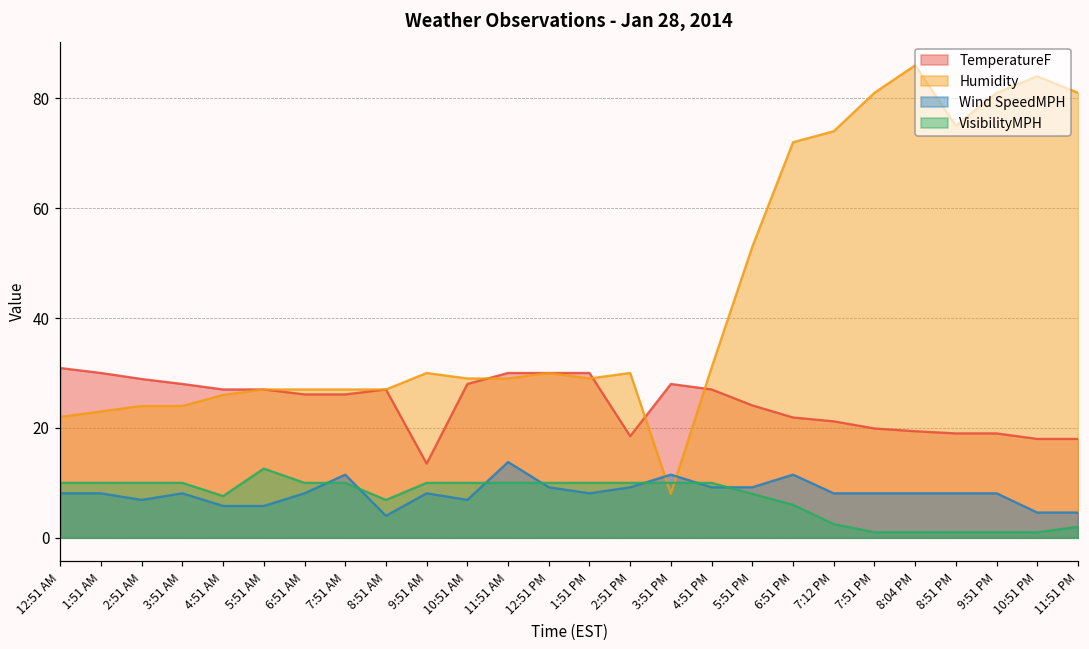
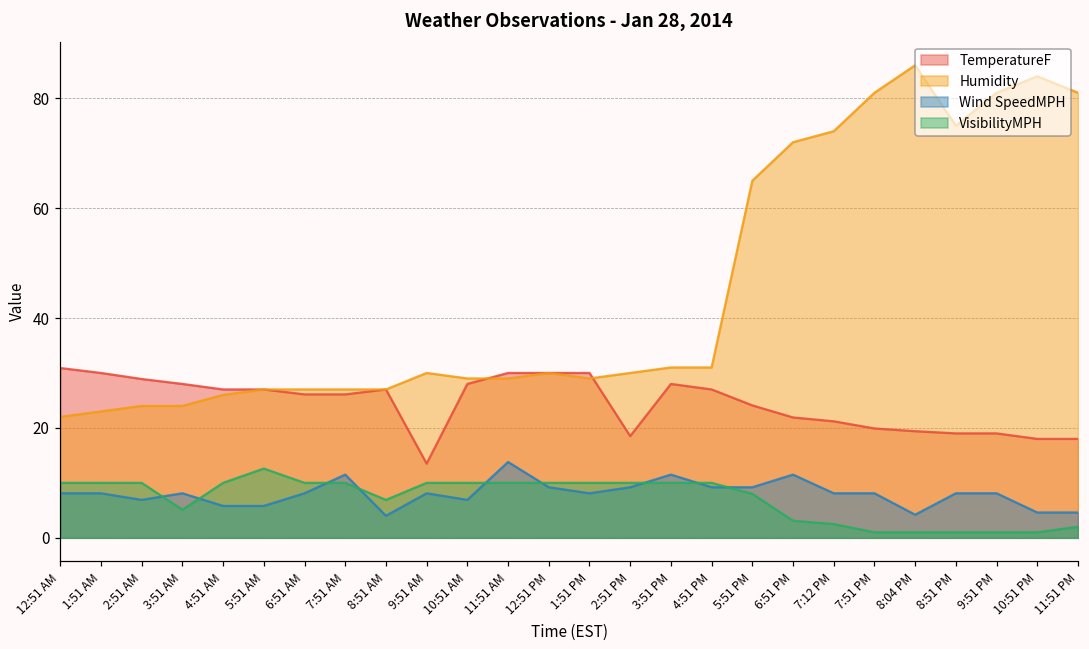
  {
    "TemperatureF": {
      "12:51 AM": 31,
      "1:51 AM": 30,
      "2:51 AM": 29,
      "3:51 AM": 28,
      "4:51 AM": 27,
      "6:51 AM": 26,
      "7:51 AM": 26,
      "9:51 AM": 14,
      "10:51 AM": 28,
      "11:51 AM": 30,
      "1:51 PM": 30,
      "2:51 PM": 19,
      "3:51 PM": 28,
      "4:51 PM": 27,
      "5:51 PM": 24,
      "6:51 PM": 22,
      "7:12 PM": 21,
      "7:51 PM": 20,
      "8:04 PM": 19,
      "8:51 PM": 19,
      "9:51 PM": 19,
      "10:51 PM": 18,
      "11:51 PM": 18
    },
    "Humidity": {
      "12:51 AM": 22,
      "1:51 AM": 23,
      "2:51 AM": 24,
      "3:51 AM": 24,
      "4:51 AM": 26,
      "6:51 AM": 27,
      "7:51 AM": 27,
      "9:51 AM": 30,
      "10:51 AM": 29,
      "11:51 AM": 29,
      "1:51 PM": 29,
      "2:51 PM": 30,
-     "3:51 PM": 8,
+     "3:51 PM": 31,
      "4:51 PM": 31,
-     "5:51 PM": 53,
+     "5:51 PM": 65,
      "6:51 PM": 72,
      "7:12 PM": 74,
      "7:51 PM": 81,
      "8:04 PM": 86,
      "11:51 PM": 81
    },
    "Wind SpeedMPH": {
      "12:51 AM": 8,
      "1:51 AM": 8,
      "2:51 AM": 7,
      "3:51 AM": 8,
      "4:51 AM": 6,
      "5:51 AM": 6,
      "6:51 AM": 8,
      "7:51 AM": 12,
      "8:51 AM": 4,
      "9:51 AM": 8,
      "10:51 AM": 7,
      "11:51 AM": 14,
      "12:51 PM": 9,
      "1:51 PM": 8,
      "2:51 PM": 9,
      "3:51 PM": 12,
      "4:51 PM": 9,
      "5:51 PM": 9,
      "6:51 PM": 12,
      "7:12 PM": 8,
      "7:51 PM": 8,
-     "8:04 PM": 8,
+     "8:04 PM": 4,
      "8:51 PM": 8,
      "9:51 PM": 8,
      "10:51 PM": 5,
      "11:51 PM": 5
    },
    "VisibilityMPH": {
      "12:51 AM": 10,
      "1:51 AM": 10,
      "2:51 AM": 10,
-     "3:51 AM": 10,
-     "4:51 AM": 8,
+     "3:51 AM": 5,
+     "4:51 AM": 10,
      "5:51 AM": 13,
      "6:51 AM": 10,
      "7:51 AM": 10,
      "8:51 AM": 7,
      "9:51 AM": 10,
      "10:51 AM": 10,
      "11:51 AM": 10,
      "12:51 PM": 10,
      "1:51 PM": 10,
      "2:51 PM": 10,
      "3:51 PM": 10,
      "4:51 PM": 10,
      "5:51 PM": 8,
-     "6:51 PM": 6,
+     "6:51 PM": 3,
      "7:12 PM": 3,
      "7:51 PM": 1,
      "8:04 PM": 1,
      "8:51 PM": 1,
      "9:51 PM": 1,
      "10:51 PM": 1,
      "11:51 PM": 2
    }
  }
